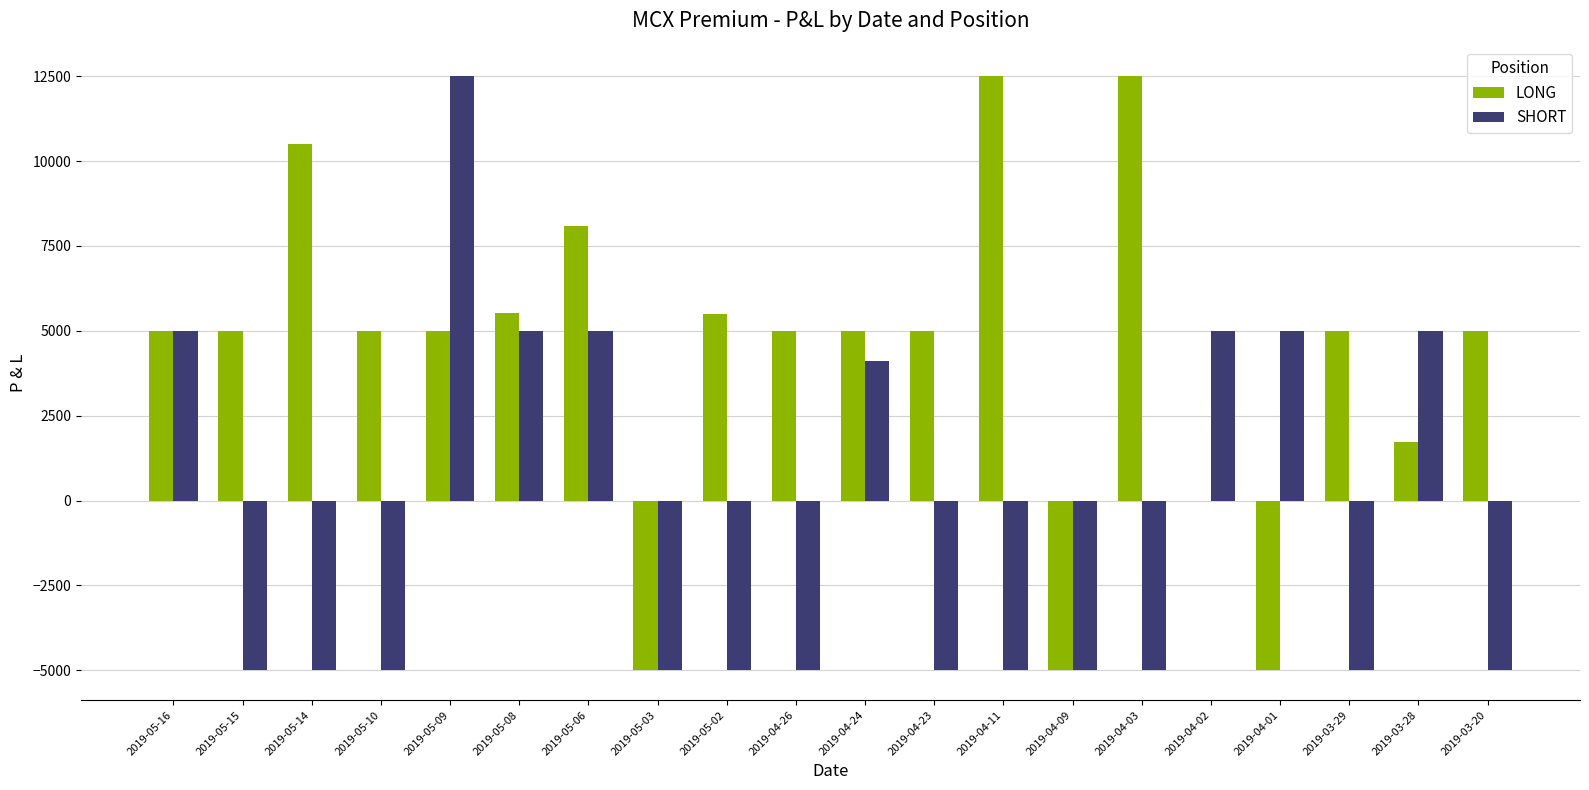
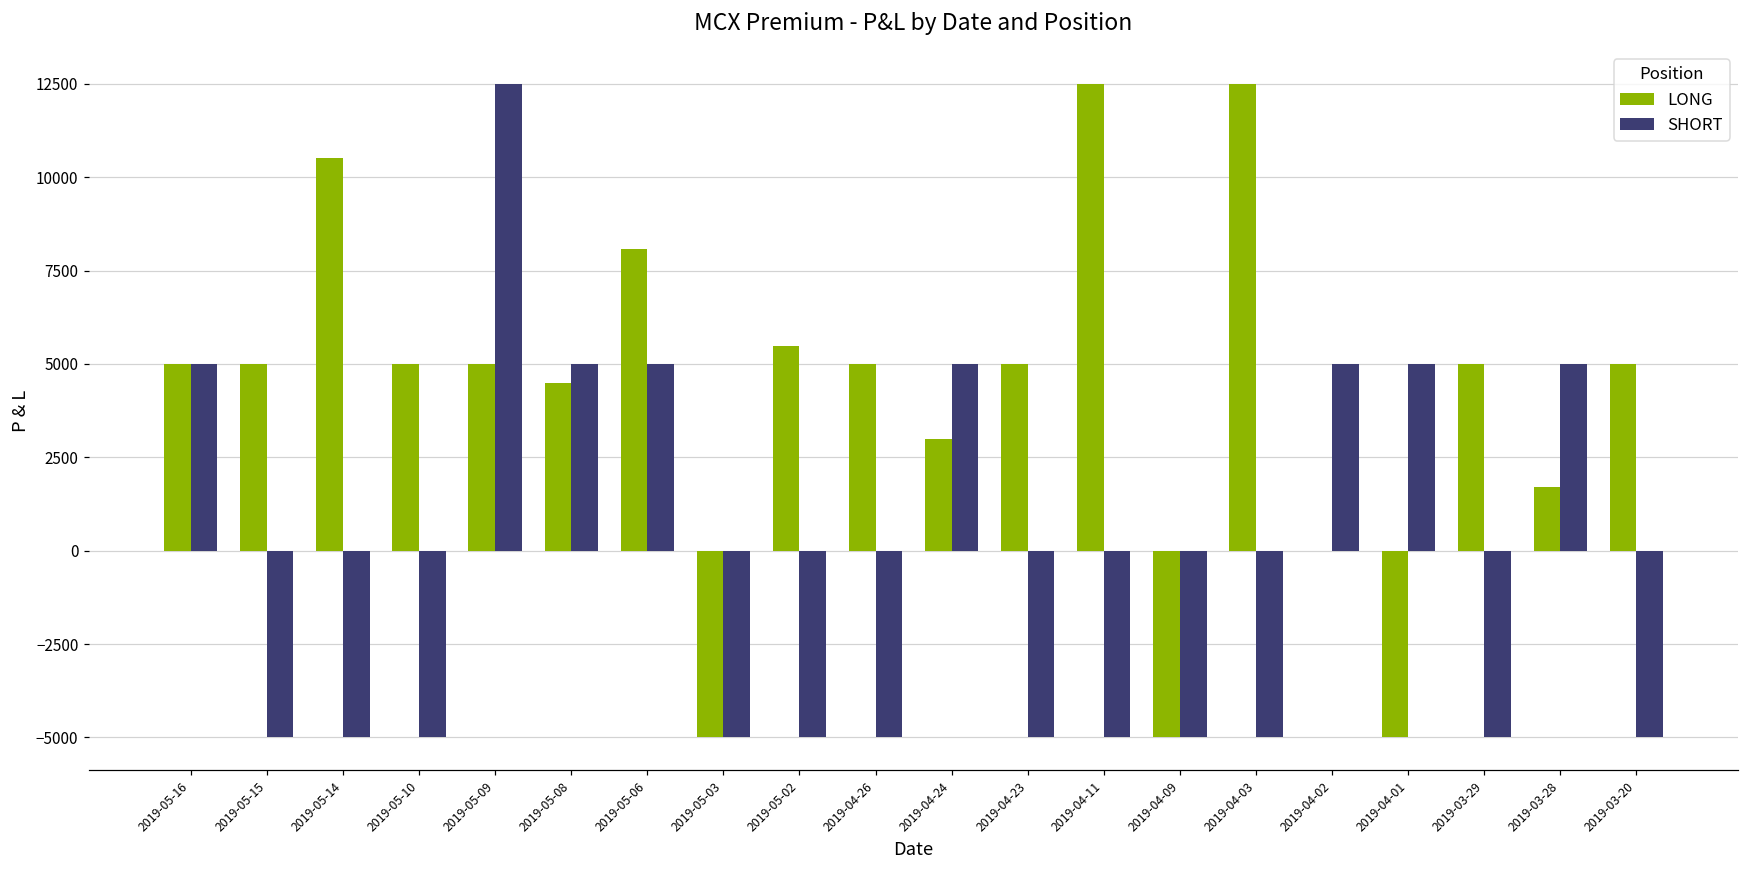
  {
    "LONG": {
      "2019-05-16": 5000,
      "2019-05-15": 5000,
      "2019-05-14": 10500,
      "2019-05-10": 5000,
      "2019-05-09": 5000,
-     "2019-05-08": 5500,
+     "2019-05-08": 4500,
      "2019-05-06": 8100,
      "2019-05-03": -5000,
      "2019-05-02": 5500,
      "2019-04-26": 5000,
-     "2019-04-24": 5000,
+     "2019-04-24": 3000,
      "2019-04-23": 5000,
      "2019-04-11": 12500,
      "2019-04-09": -5000,
      "2019-04-03": 12500,
      "2019-04-02": 0,
      "2019-04-01": -5000,
      "2019-03-29": 5000,
      "2019-03-28": 1700,
      "2019-03-20": 5000
    },
    "SHORT": {
      "2019-05-16": 5000,
      "2019-05-15": -5000,
      "2019-05-14": -5000,
      "2019-05-10": -5000,
      "2019-05-09": 12500,
      "2019-05-08": 5000,
      "2019-05-06": 5000,
      "2019-05-03": -5000,
      "2019-05-02": -5000,
      "2019-04-26": -5000,
-     "2019-04-24": 4100,
+     "2019-04-24": 5000,
      "2019-04-23": -5000,
      "2019-04-11": -5000,
      "2019-04-09": -5000,
      "2019-04-03": -5000,
      "2019-04-02": 5000,
      "2019-04-01": 5000,
      "2019-03-29": -5000,
      "2019-03-28": 5000,
      "2019-03-20": -5000
    }
  }
